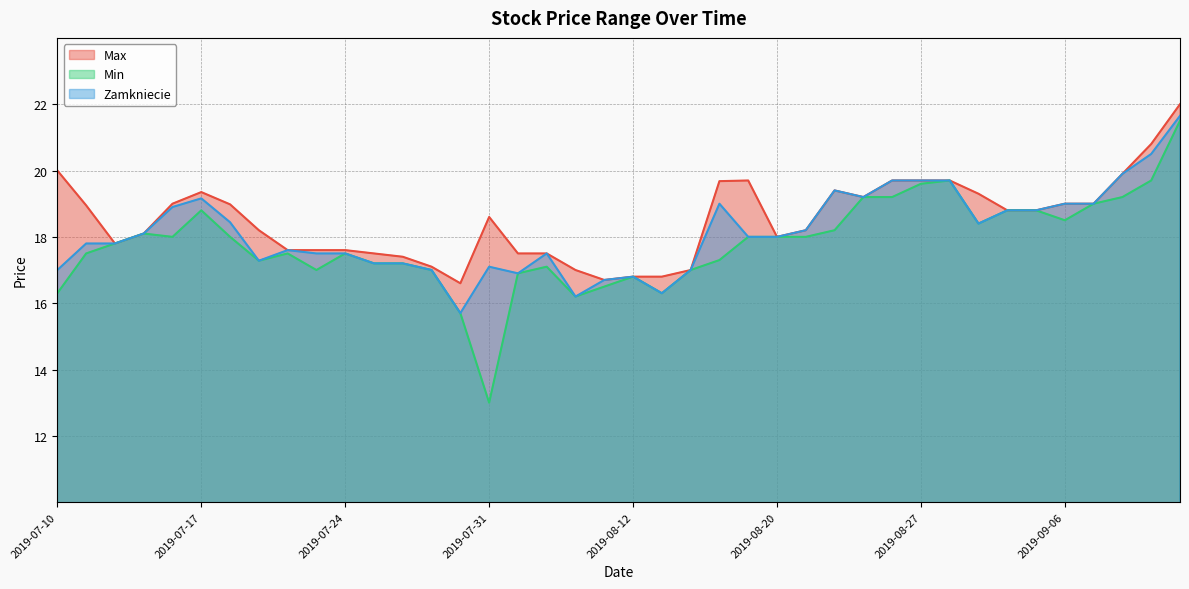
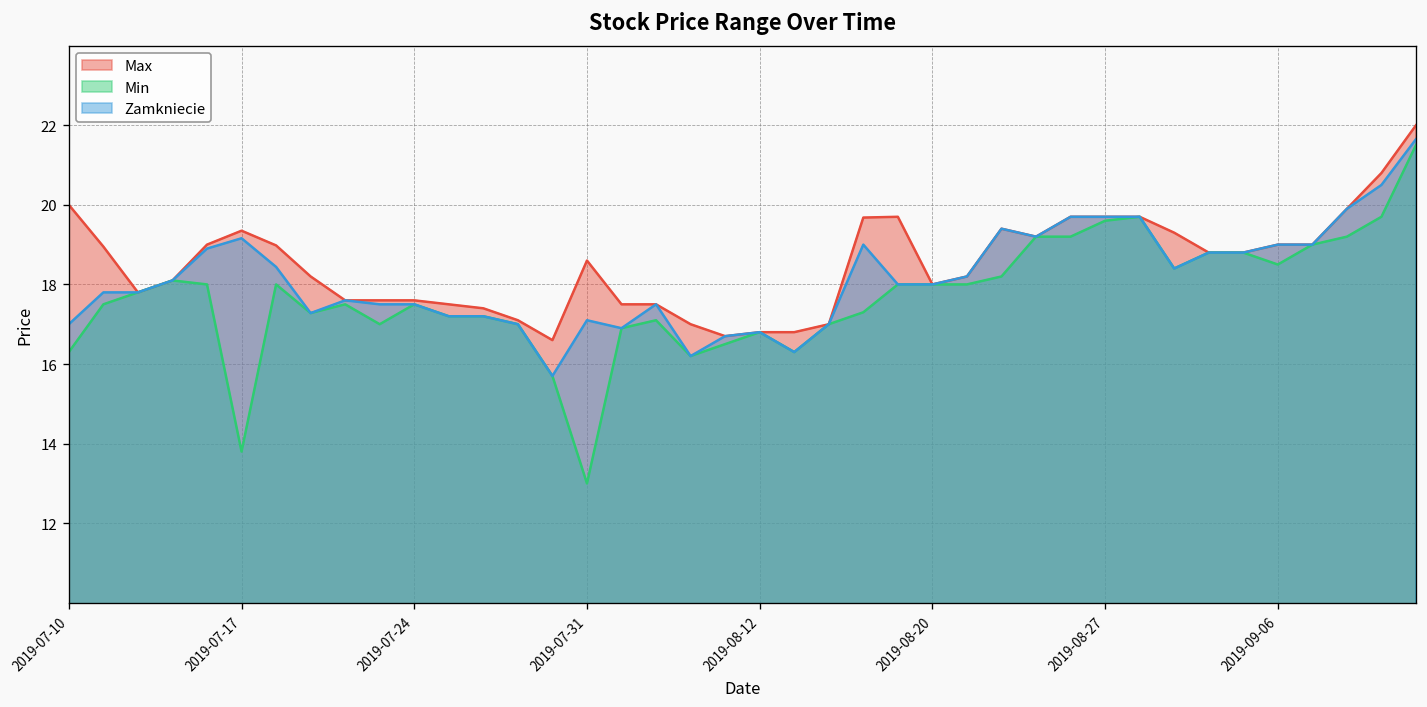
  {
    "Max": {
      "2019-07-10": 20.0,
      "2019-07-17": 19.4,
      "2019-07-24": 17.6,
      "2019-07-31": 18.6
    },
    "Min": {
      "2019-07-10": 16.3,
-     "2019-07-17": 18.8,
+     "2019-07-17": 13.8,
      "2019-07-31": 13.0,
      "2019-08-27": 19.6,
      "2019-09-06": 18.5
    },
    "Zamkniecie": {
      "2019-07-10": 17.0,
      "2019-07-17": 19.2,
      "2019-07-31": 17.1
    }
  }
